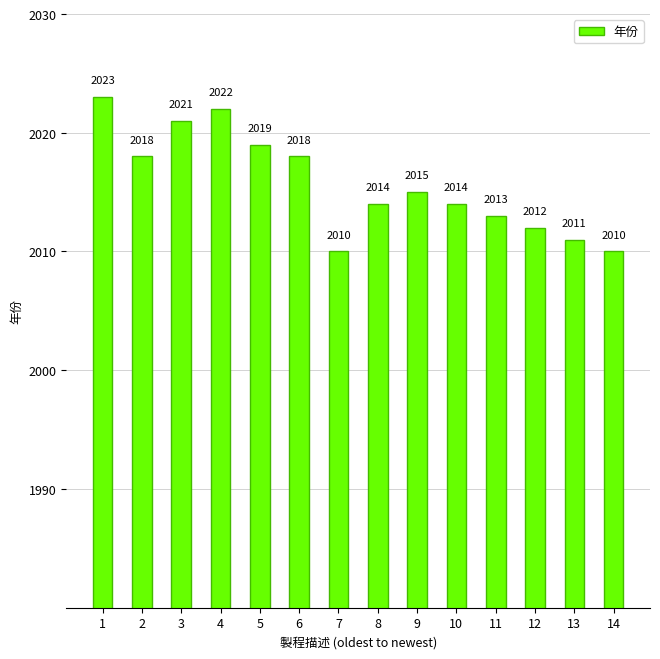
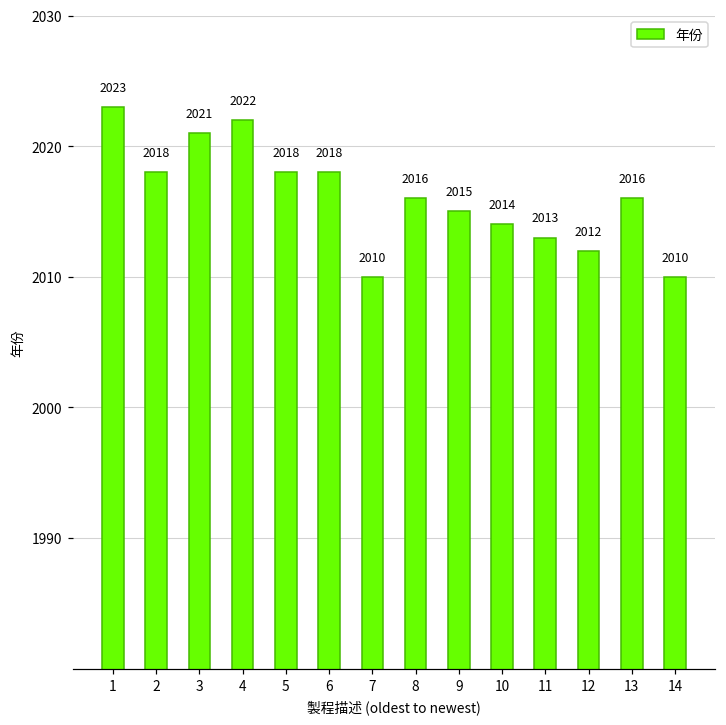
  {
    "1": 2023,
    "2": 2018,
    "3": 2021,
    "4": 2022,
-   "5": 2019,
+   "5": 2018,
    "6": 2018,
    "7": 2010,
-   "8": 2014,
+   "8": 2016,
    "9": 2015,
    "10": 2014,
    "11": 2013,
    "12": 2012,
-   "13": 2011,
+   "13": 2016,
    "14": 2010
  }
